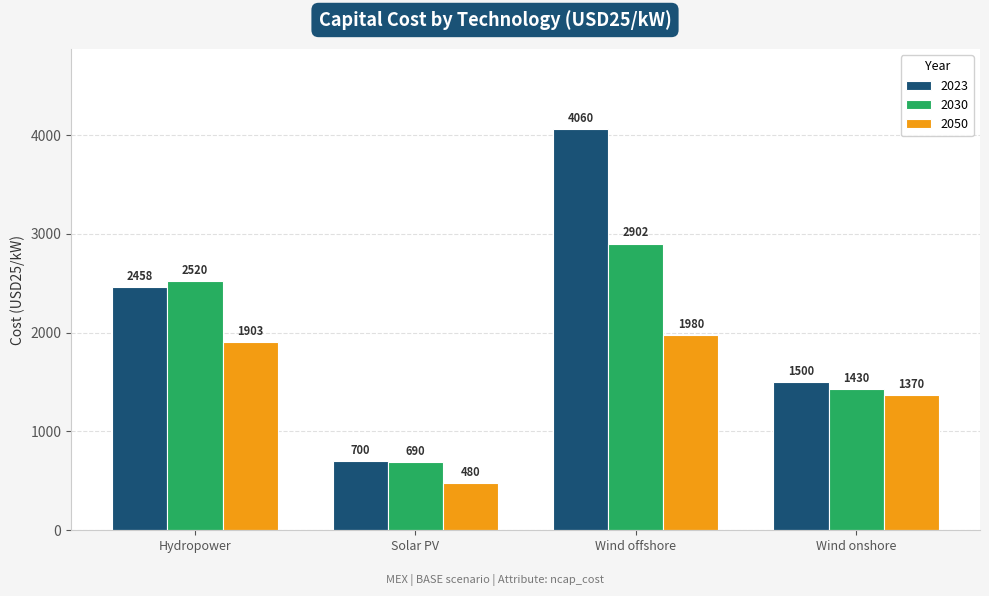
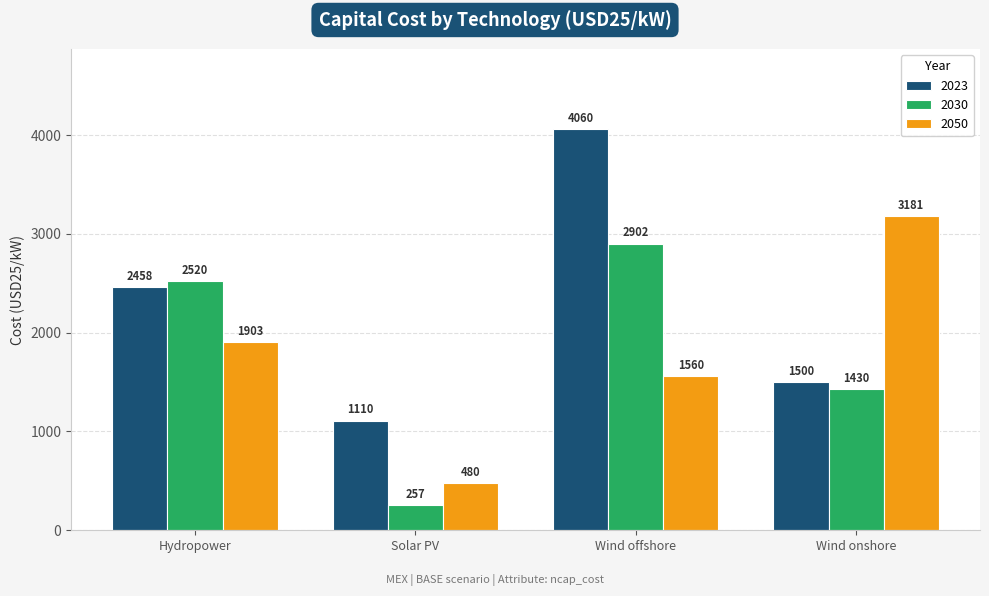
  {
    "2023": {
      "Hydropower": 2458,
-     "Solar PV": 700,
+     "Solar PV": 1110,
      "Wind offshore": 4060,
      "Wind onshore": 1500
    },
    "2030": {
      "Hydropower": 2520,
-     "Solar PV": 690,
+     "Solar PV": 257,
      "Wind offshore": 2902,
      "Wind onshore": 1430
    },
    "2050": {
      "Hydropower": 1903,
      "Solar PV": 480,
-     "Wind offshore": 1980,
-     "Wind onshore": 1370
+     "Wind offshore": 1560,
+     "Wind onshore": 3181
    }
  }
